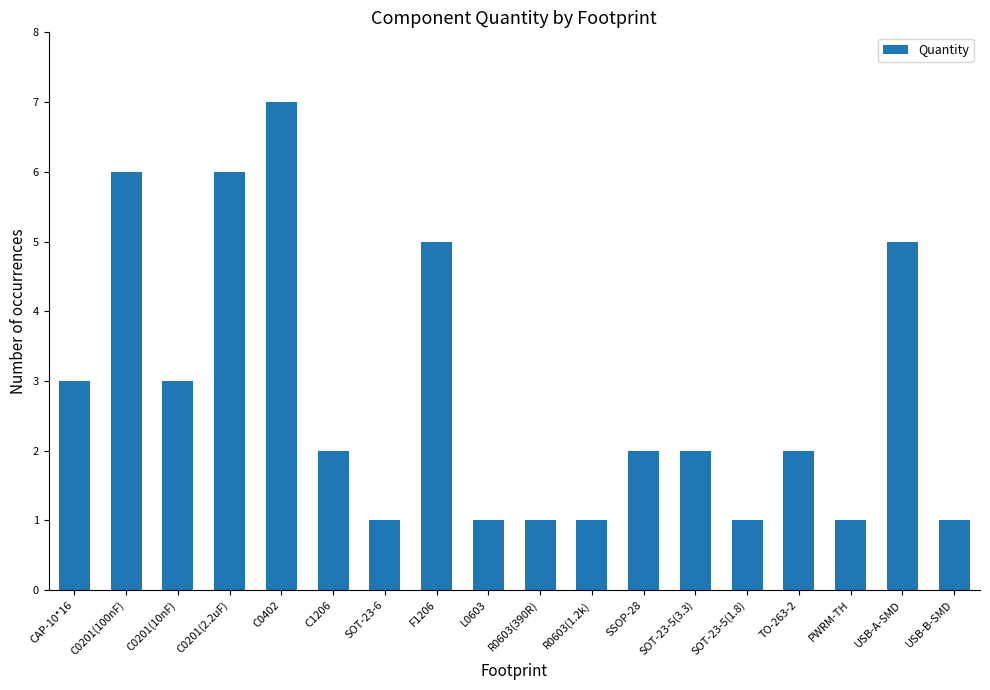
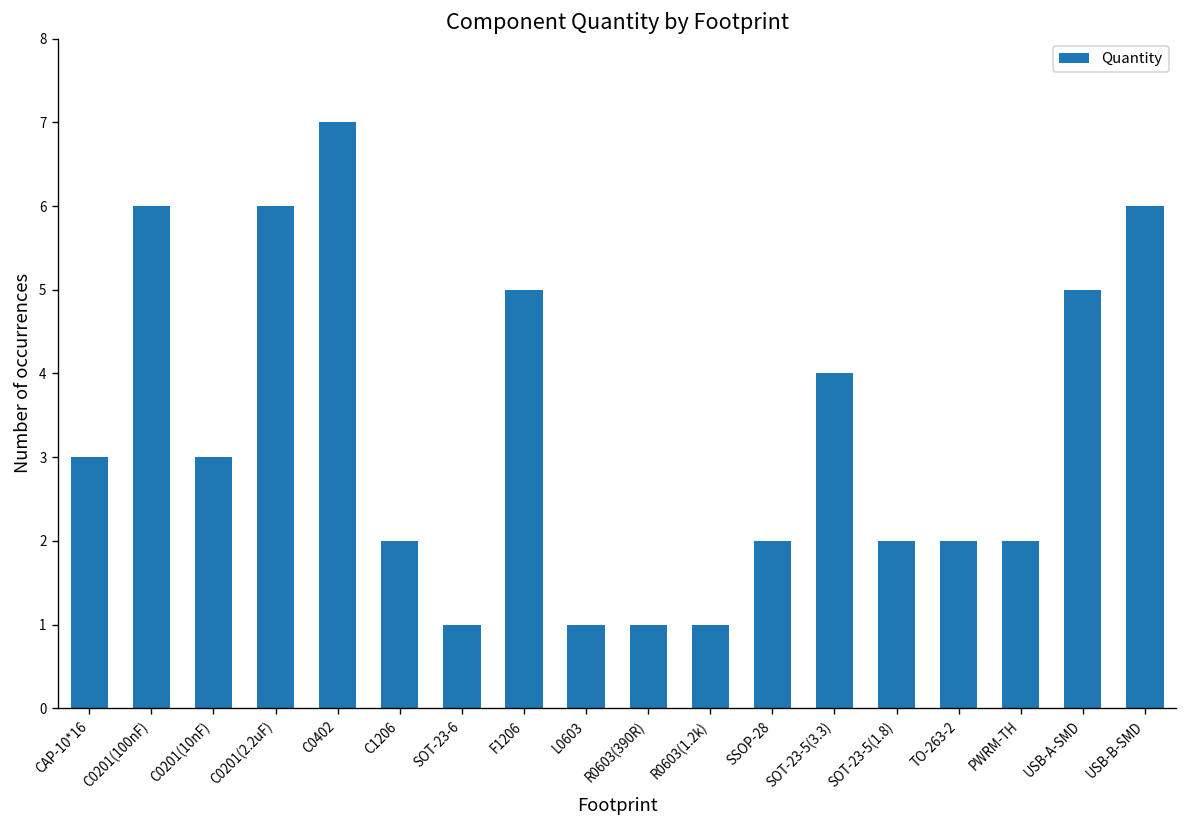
  {
    "CAP-10*16": 3,
    "C0201(100nF)": 6,
    "C0201(10nF)": 3,
    "C0201(2.2uF)": 6,
    "C0402": 7,
    "C1206": 2,
    "SOT-23-6": 1,
    "F1206": 5,
    "L0603": 1,
    "R0603(390R)": 1,
    "R0603(1.2k)": 1,
    "SSOP-28": 2,
-   "SOT-23-5(3.3)": 2,
-   "SOT-23-5(1.8)": 1,
+   "SOT-23-5(3.3)": 4,
+   "SOT-23-5(1.8)": 2,
    "TO-263-2": 2,
-   "PWRM-TH": 1,
+   "PWRM-TH": 2,
    "USB-A-SMD": 5,
-   "USB-B-SMD": 1
+   "USB-B-SMD": 6
  }
